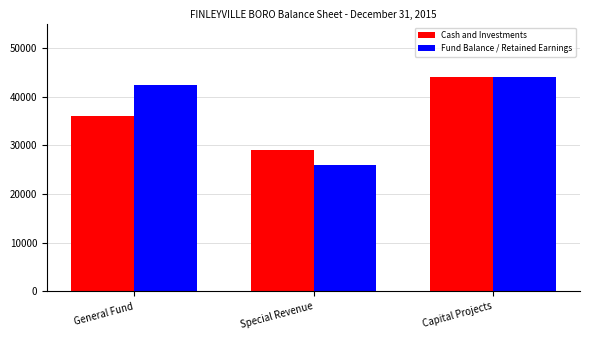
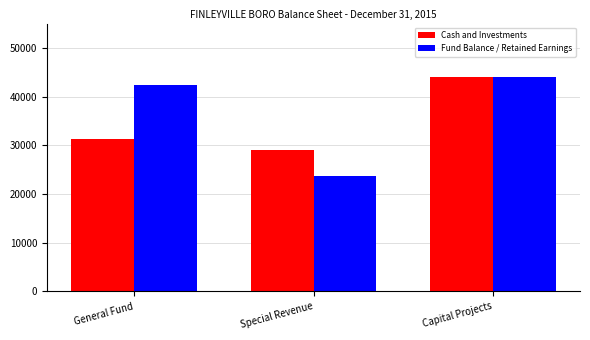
  {
    "Cash and Investments": {
-     "General Fund": 36000,
+     "General Fund": 31000,
      "Special Revenue": 29000,
      "Capital Projects": 44000
    },
    "Fund Balance / Retained Earnings": {
      "General Fund": 42000,
-     "Special Revenue": 26000,
+     "Special Revenue": 24000,
      "Capital Projects": 44000
    }
  }
